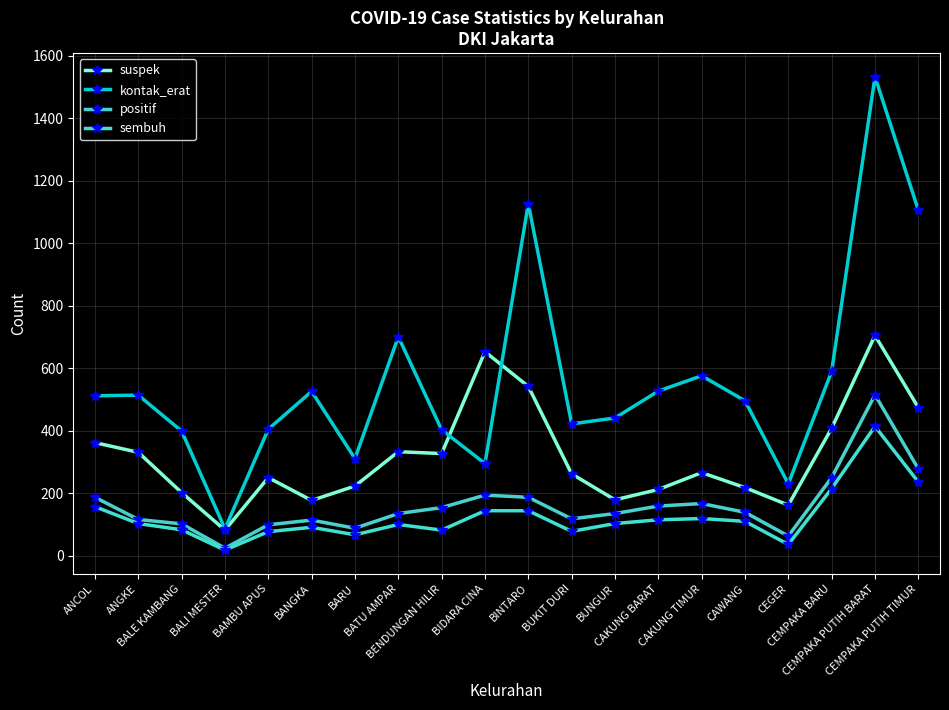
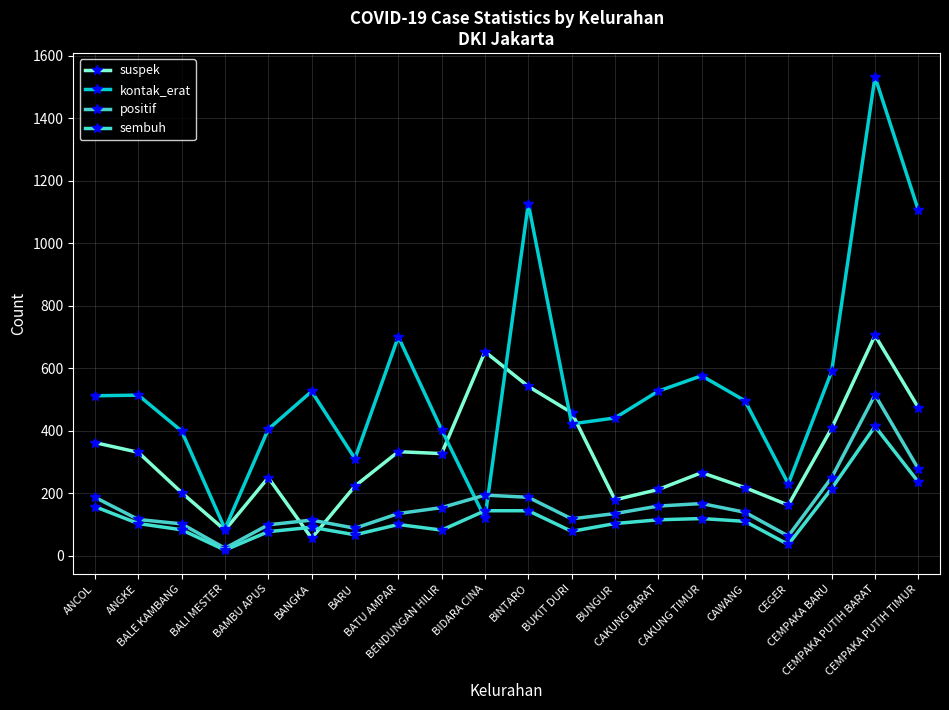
  {
    "suspek": {
      "ANCOL": 360,
      "ANGKE": 330,
      "BALE KAMBANG": 200,
      "BAMBU APUS": 250,
-     "BANGKA": 180,
+     "BANGKA": 60,
      "BARU": 220,
      "BATU AMPAR": 330,
      "BENDUNGAN HILIR": 330,
      "BIDARA CINA": 650,
      "BINTARO": 540,
-     "BUKIT DURI": 260,
+     "BUKIT DURI": 460,
      "BUNGUR": 180,
      "CAKUNG BARAT": 210,
      "CAKUNG TIMUR": 270,
      "CAWANG": 220,
      "CEGER": 160,
      "CEMPAKA BARU": 410,
      "CEMPAKA PUTIH BARAT": 710,
      "CEMPAKA PUTIH TIMUR": 470
    },
    "kontak_erat": {
      "ANCOL": 510,
      "ANGKE": 510,
      "BALE KAMBANG": 400,
      "BAMBU APUS": 410,
      "BANGKA": 530,
      "BARU": 310,
      "BATU AMPAR": 700,
      "BENDUNGAN HILIR": 400,
-     "BIDARA CINA": 300,
+     "BIDARA CINA": 120,
      "BINTARO": 1130,
      "BUKIT DURI": 420,
      "BUNGUR": 440,
      "CAKUNG BARAT": 530,
      "CAKUNG TIMUR": 580,
      "CAWANG": 500,
      "CEGER": 230,
      "CEMPAKA BARU": 590,
      "CEMPAKA PUTIH BARAT": 1530,
      "CEMPAKA PUTIH TIMUR": 1110
    }
  }
